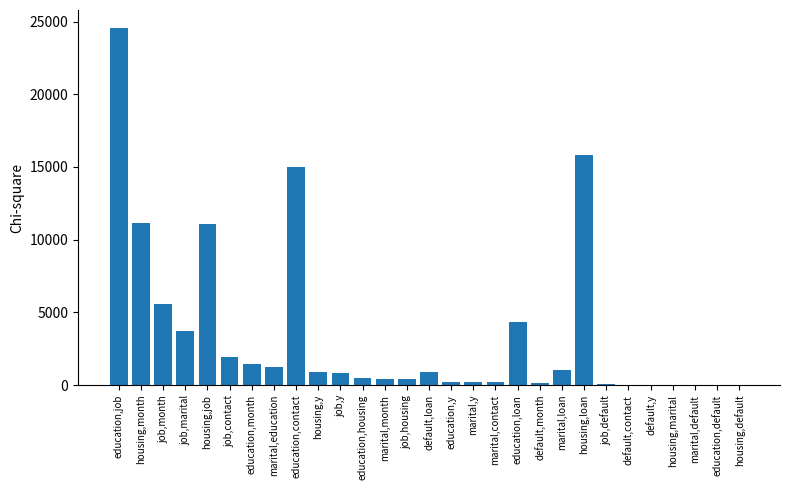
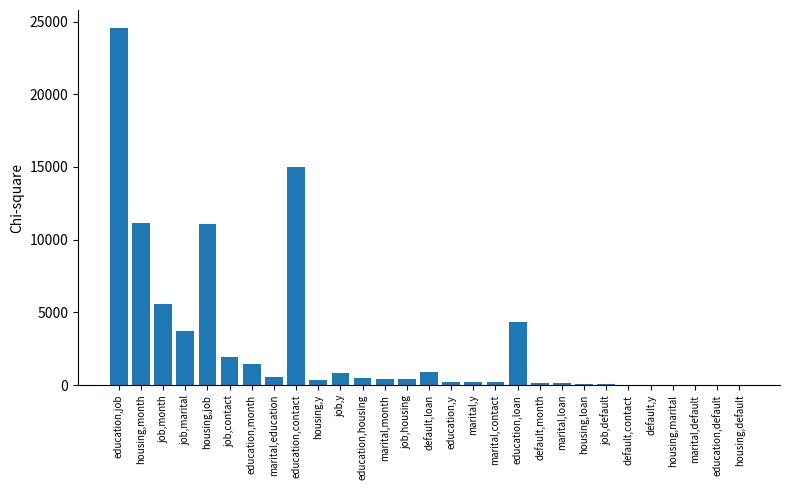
  {
    "education,job": 24600,
    "housing,month": 11100,
    "job,month": 5600,
    "job,marital": 3700,
    "housing,job": 11100,
    "job,contact": 1900,
    "education,month": 1400,
-   "marital,education": 1200,
+   "marital,education": 600,
    "education,contact": 15000,
-   "housing,y": 900,
+   "housing,y": 300,
    "job,y": 800,
    "education,housing": 500,
    "marital,month": 400,
    "job,housing": 400,
    "default,loan": 900,
    "education,y": 200,
    "marital,y": 200,
    "marital,contact": 200,
    "education,loan": 4400,
-   "marital,loan": 1000,
-   "housing,loan": 15800
+   "marital,loan": 100,
+   "housing,loan": 100
  }
